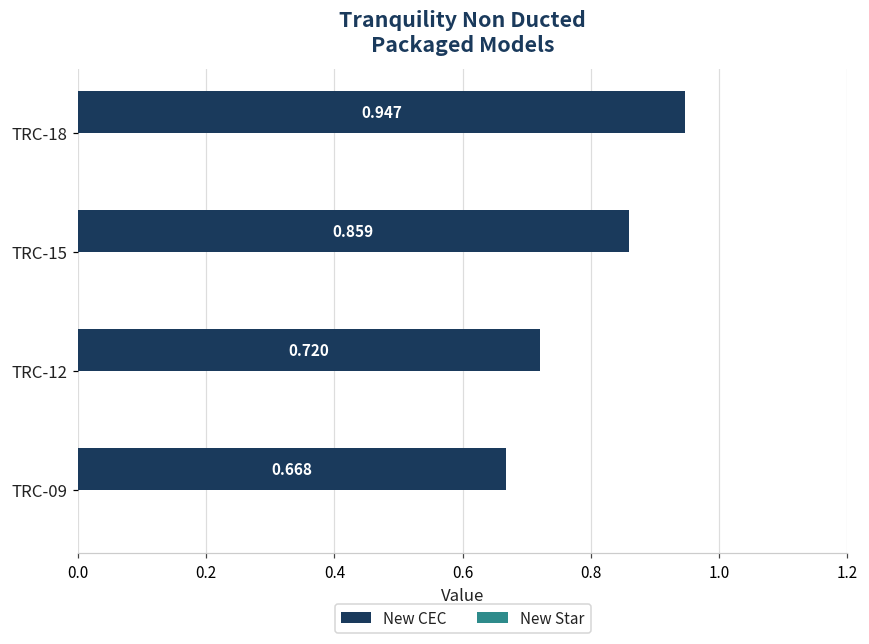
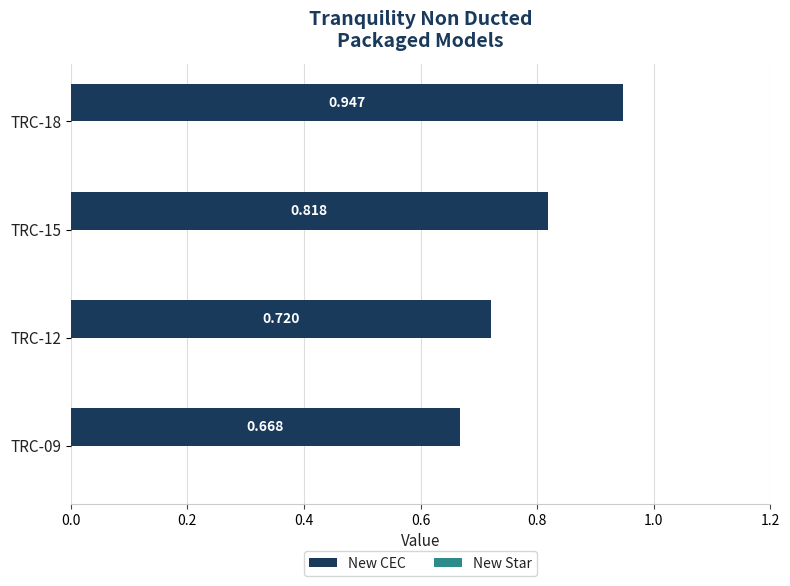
  {
    "New CEC": {
      "TRC-18": 0.947,
-     "TRC-15": 0.859,
+     "TRC-15": 0.818,
      "TRC-12": 0.720,
      "TRC-09": 0.668
    },
    "New Star": {
      "TRC-18": 0.00,
      "TRC-15": 0.00,
      "TRC-12": 0.00,
      "TRC-09": 0.00
    }
  }
